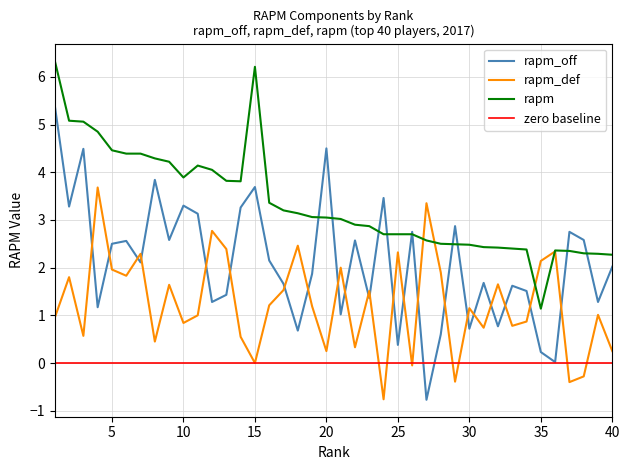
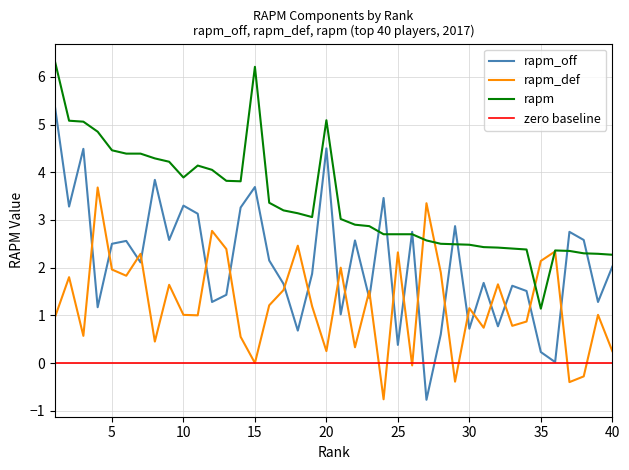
  {
    "rapm_off": {
      "5": 2.5,
      "10": 3.3,
      "15": 3.7,
      "20": 4.5,
      "25": 0.4,
      "30": 0.7,
      "35": 0.2,
      "40": 2.0
    },
    "rapm_def": {
      "5": 2.0,
-     "10": 0.8,
+     "10": 1.0,
      "15": 0.0,
      "20": 0.3,
      "25": 2.3,
      "30": 1.2,
      "35": 2.1,
      "40": 0.3
    },
    "rapm": {
      "5": 4.5,
      "10": 3.9,
      "15": 6.2,
-     "20": 3.1,
+     "20": 5.1,
      "25": 2.7,
      "30": 2.5,
      "35": 1.1,
      "40": 2.3
    }
  }
